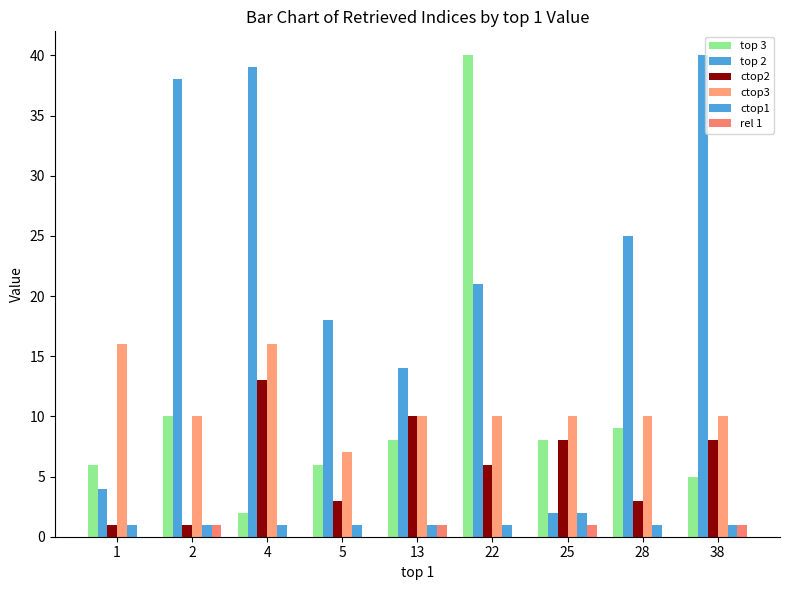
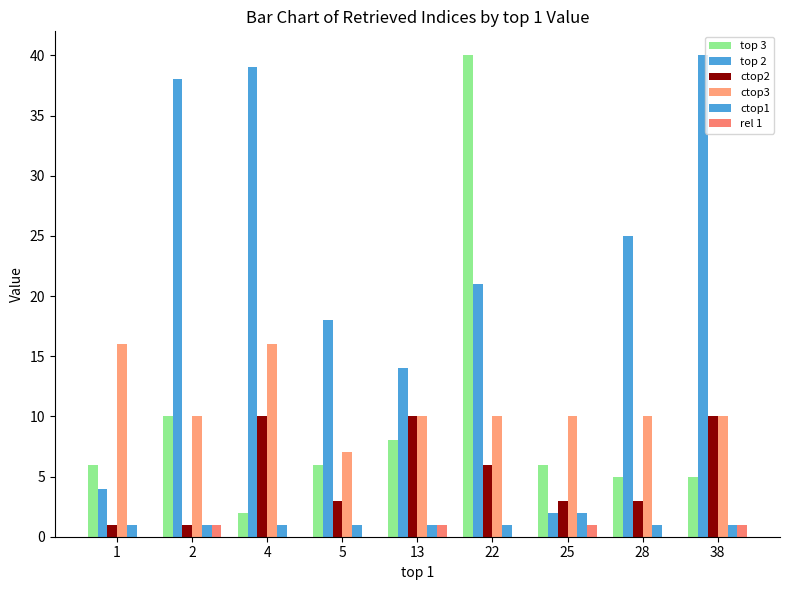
  {
    "top 3": {
      "1": 6,
      "2": 10,
      "4": 2,
      "5": 6,
      "13": 8,
      "22": 40,
-     "25": 8,
-     "28": 9,
+     "25": 6,
+     "28": 5,
      "38": 5
    },
    "ctop2": {
      "1": 1,
      "2": 1,
-     "4": 13,
+     "4": 10,
      "5": 3,
      "13": 10,
      "22": 6,
-     "25": 8,
+     "25": 3,
      "28": 3,
-     "38": 8
+     "38": 10
    }
  }
